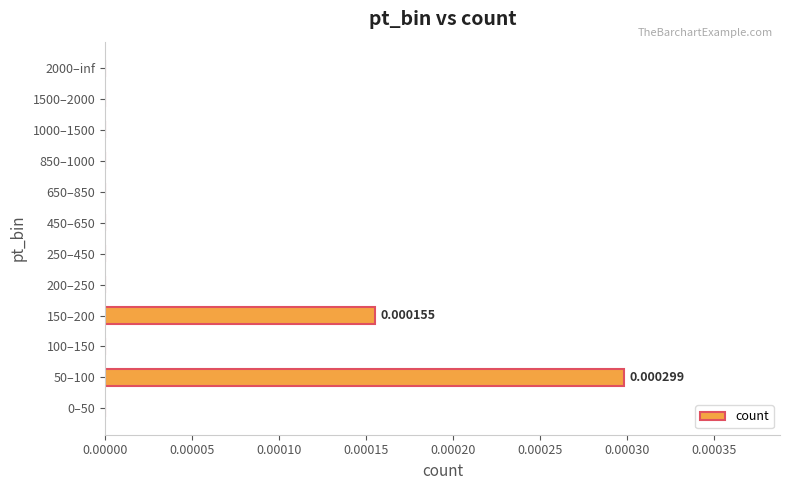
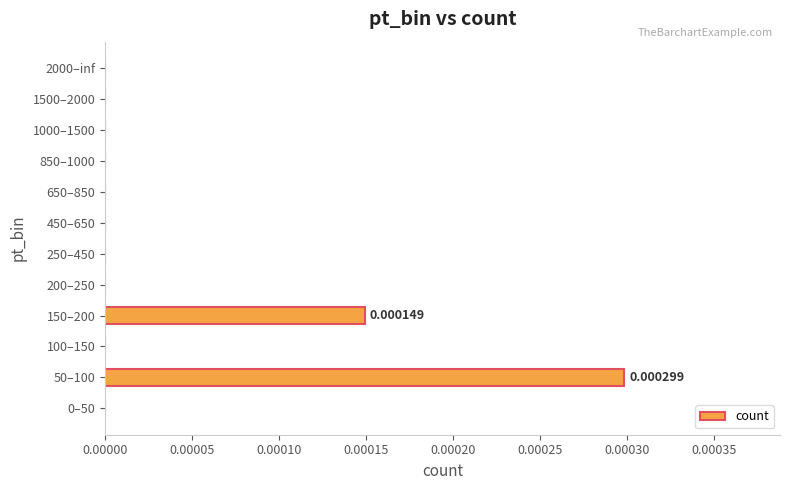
  {
-   "150–200": 0.000155,
+   "150–200": 0.000149,
    "50–100": 0.000299
  }
